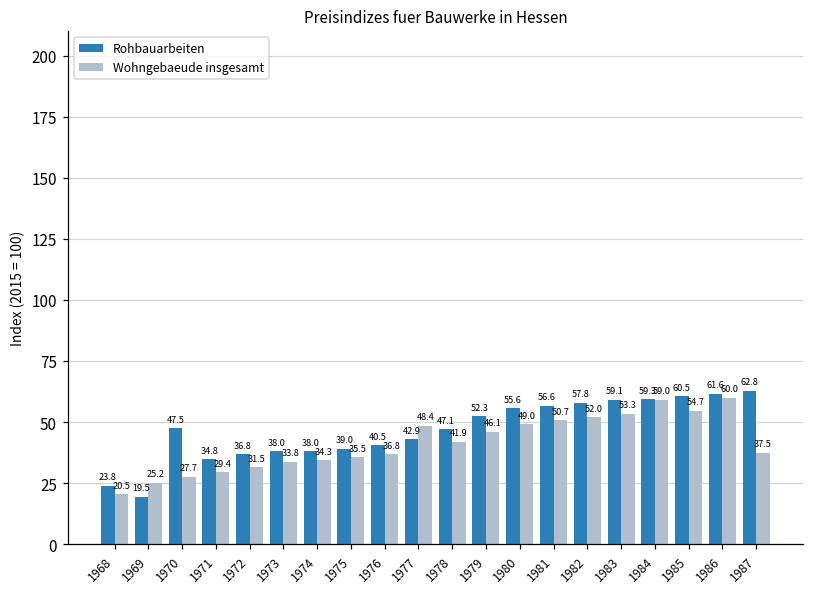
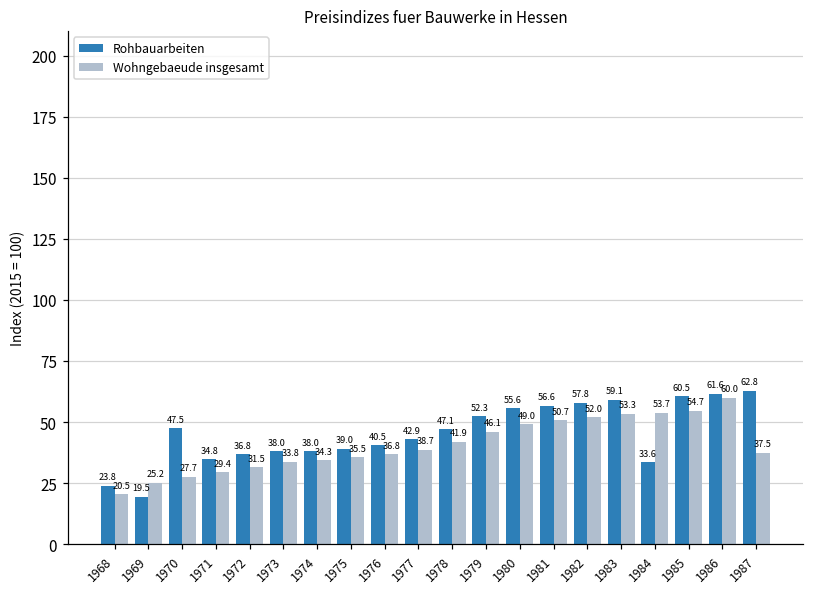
  {
    "Rohbauarbeiten": {
      "1968": 23.8,
      "1969": 19.5,
      "1970": 47.5,
      "1971": 34.8,
      "1972": 36.8,
      "1973": 38.0,
      "1974": 38.0,
      "1975": 39.0,
      "1976": 40.5,
      "1977": 42.9,
      "1978": 47.1,
      "1979": 52.3,
      "1980": 55.6,
      "1981": 56.6,
      "1982": 57.8,
      "1983": 59.1,
-     "1984": 59.3,
+     "1984": 33.6,
      "1985": 60.5,
      "1987": 62.8
    },
    "Wohngebaeude insgesamt": {
      "1968": 20.5,
      "1969": 25.2,
      "1970": 27.7,
      "1971": 29.4,
      "1972": 31.5,
      "1973": 33.8,
      "1974": 34.3,
      "1975": 35.5,
      "1976": 36.8,
-     "1977": 48.4,
+     "1977": 38.7,
      "1978": 41.9,
      "1979": 46.1,
      "1980": 49.0,
      "1981": 50.7,
      "1982": 52.0,
      "1983": 53.3,
-     "1984": 59.0,
+     "1984": 53.7,
      "1985": 54.7,
      "1987": 37.5
    }
  }
